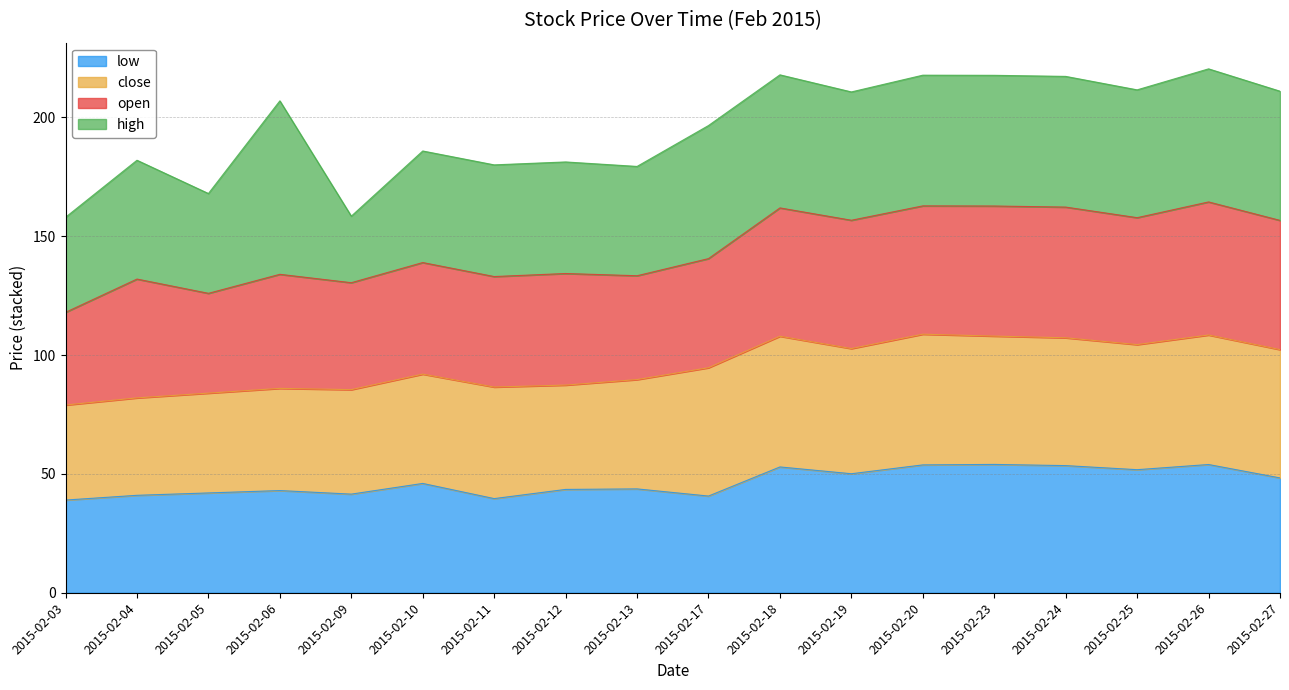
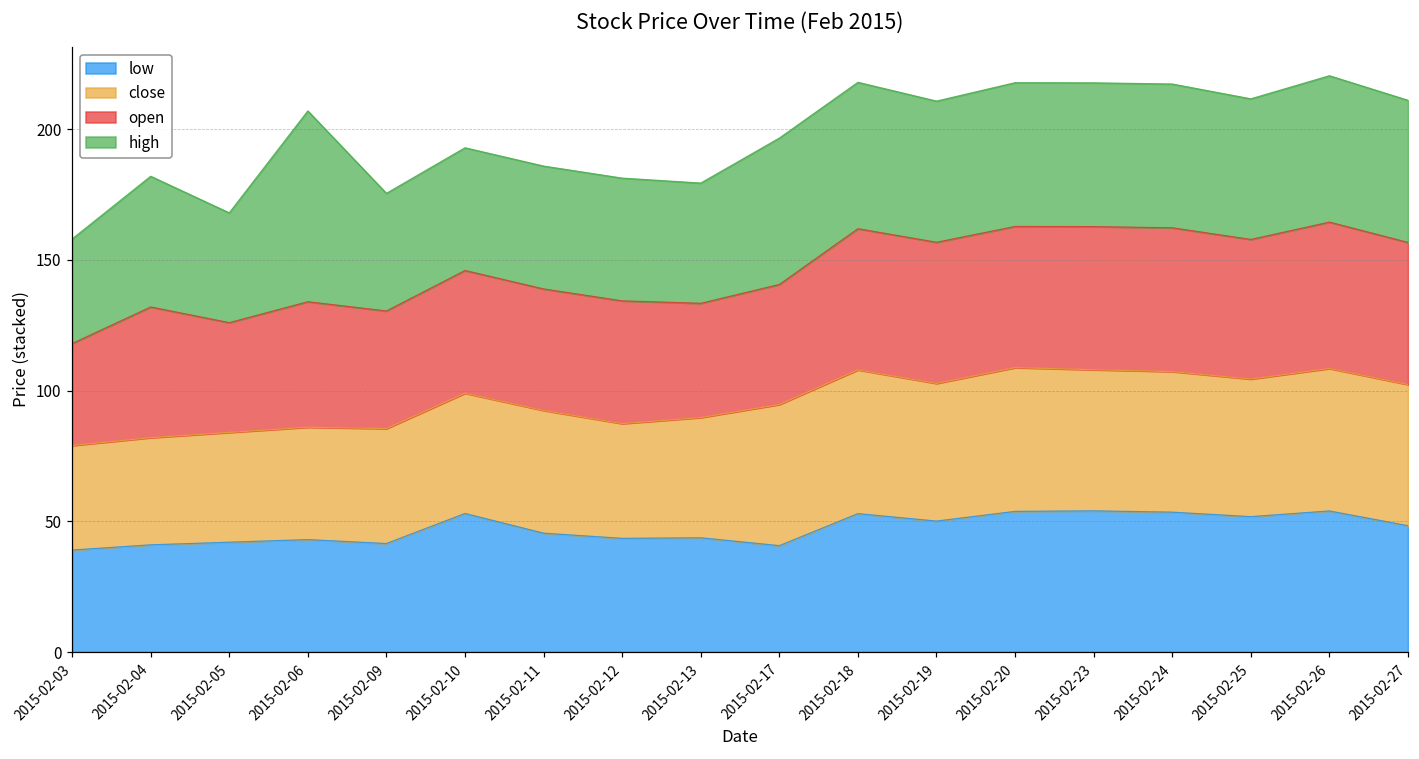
  {
    "low": {
      "2015-02-03": 39,
      "2015-02-04": 41,
      "2015-02-05": 42,
      "2015-02-06": 43,
      "2015-02-09": 42,
-     "2015-02-10": 46,
-     "2015-02-11": 40,
+     "2015-02-10": 53,
+     "2015-02-11": 45,
      "2015-02-12": 43,
      "2015-02-13": 44,
      "2015-02-17": 41,
      "2015-02-18": 53,
      "2015-02-19": 50,
      "2015-02-20": 54,
      "2015-02-23": 54,
      "2015-02-24": 54,
      "2015-02-25": 52,
      "2015-02-26": 54,
      "2015-02-27": 48
    },
    "close": {
      "2015-02-03": 40,
      "2015-02-04": 41,
      "2015-02-05": 42,
      "2015-02-06": 43,
      "2015-02-09": 44,
      "2015-02-10": 46,
      "2015-02-11": 47,
      "2015-02-12": 44,
      "2015-02-13": 46,
      "2015-02-17": 54,
      "2015-02-18": 55,
      "2015-02-19": 53,
      "2015-02-20": 55,
      "2015-02-23": 54,
      "2015-02-24": 54,
      "2015-02-25": 53,
      "2015-02-26": 55,
      "2015-02-27": 54
    },
    "open": {
      "2015-02-03": 39,
      "2015-02-04": 50,
      "2015-02-05": 42,
      "2015-02-06": 48,
      "2015-02-09": 45,
      "2015-02-10": 47,
      "2015-02-11": 46,
      "2015-02-12": 47,
      "2015-02-13": 44,
      "2015-02-17": 46,
      "2015-02-18": 54,
      "2015-02-19": 54,
      "2015-02-20": 54,
      "2015-02-23": 55,
      "2015-02-24": 55,
      "2015-02-25": 53,
      "2015-02-26": 56,
      "2015-02-27": 54
    },
    "high": {
      "2015-02-03": 40,
      "2015-02-04": 50,
      "2015-02-05": 42,
      "2015-02-06": 73,
-     "2015-02-09": 28,
+     "2015-02-09": 45,
      "2015-02-10": 47,
      "2015-02-11": 47,
      "2015-02-12": 47,
      "2015-02-13": 46,
      "2015-02-17": 56,
      "2015-02-18": 56,
      "2015-02-19": 54,
      "2015-02-20": 55,
      "2015-02-23": 55,
      "2015-02-24": 55,
      "2015-02-25": 54,
      "2015-02-26": 56,
      "2015-02-27": 54
    }
  }
